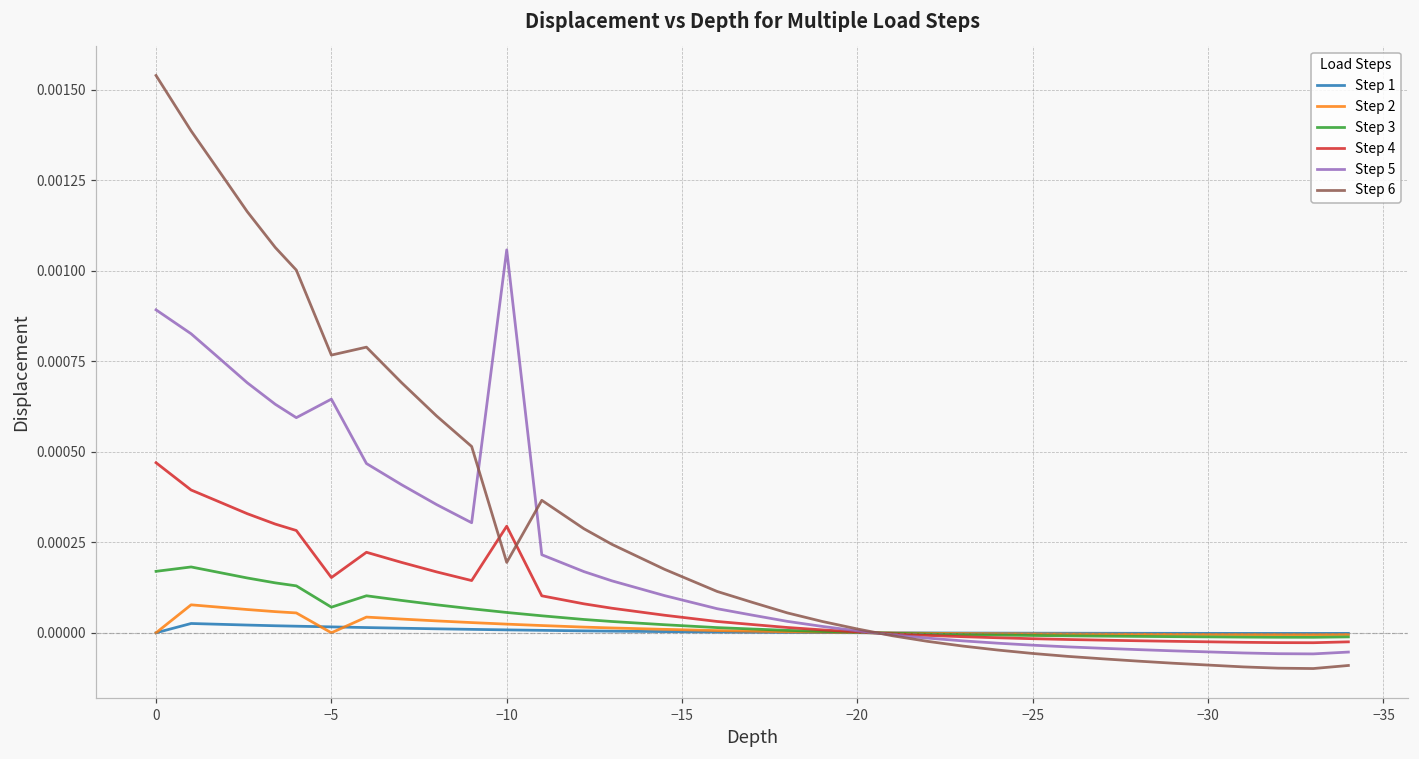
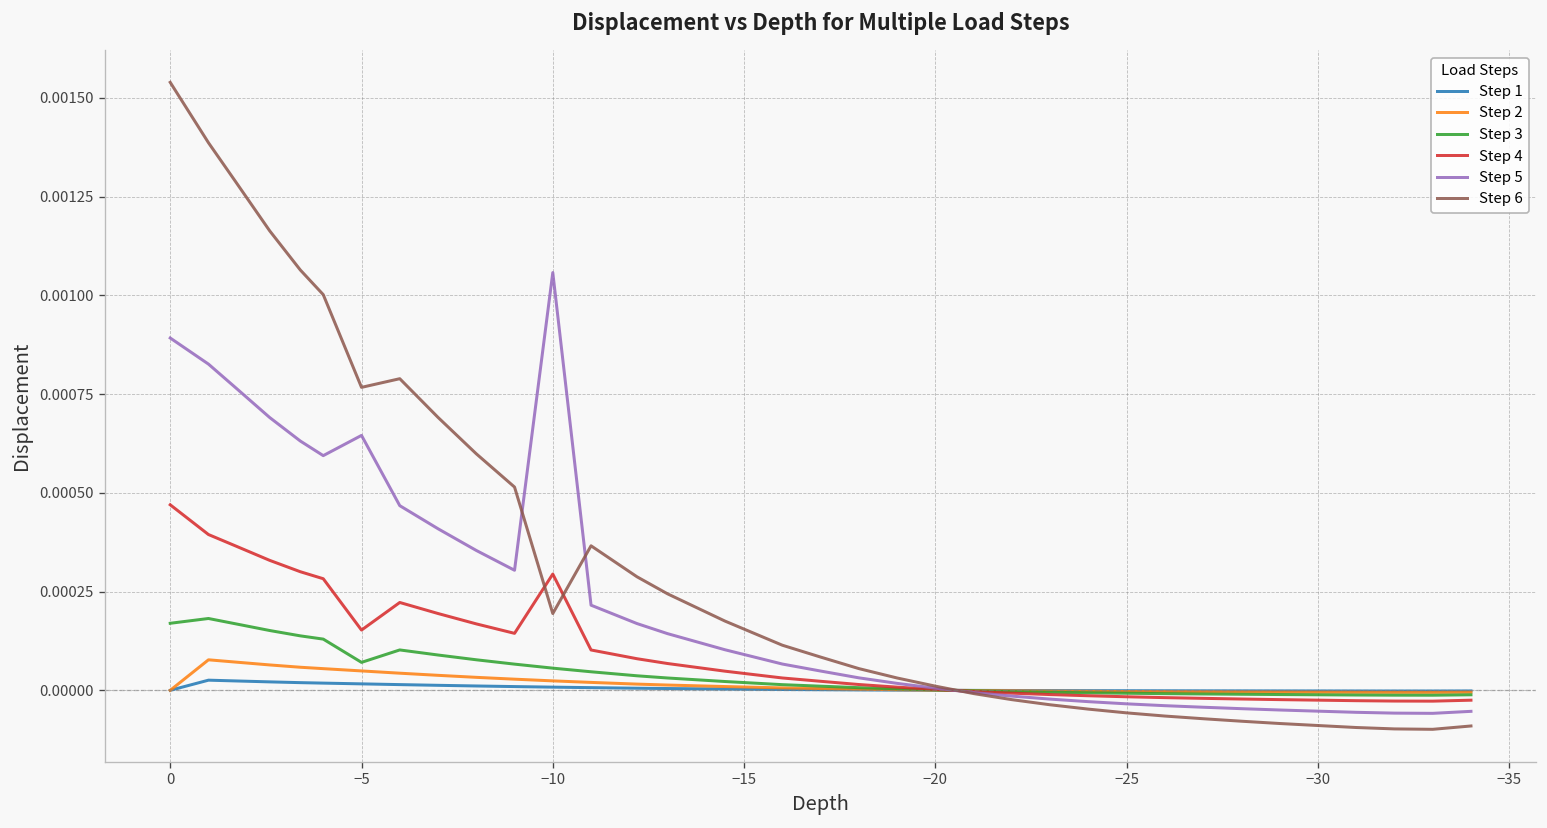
  {
    "Step 1": {
      "−5": 0.00002,
      "−10": 0.00001
    },
    "Step 2": {
-     "−5": 0.00000,
+     "−5": 0.00005,
      "−10": 0.00002
    },
    "Step 3": {
      "0": 0.00017,
      "−5": 0.00007,
      "−10": 0.00006
    },
    "Step 4": {
      "0": 0.00047,
      "−5": 0.00015,
      "−10": 0.00029,
      "−25": -0.00002,
      "−30": -0.00002
    },
    "Step 5": {
      "0": 0.00089,
      "−5": 0.00065,
      "−10": 0.00106,
      "−25": -0.00003,
      "−30": -0.00005
    },
    "Step 6": {
      "0": 0.00154,
      "−5": 0.00077,
      "−10": 0.00019,
      "−25": -0.00006,
      "−30": -0.00009
    }
  }
